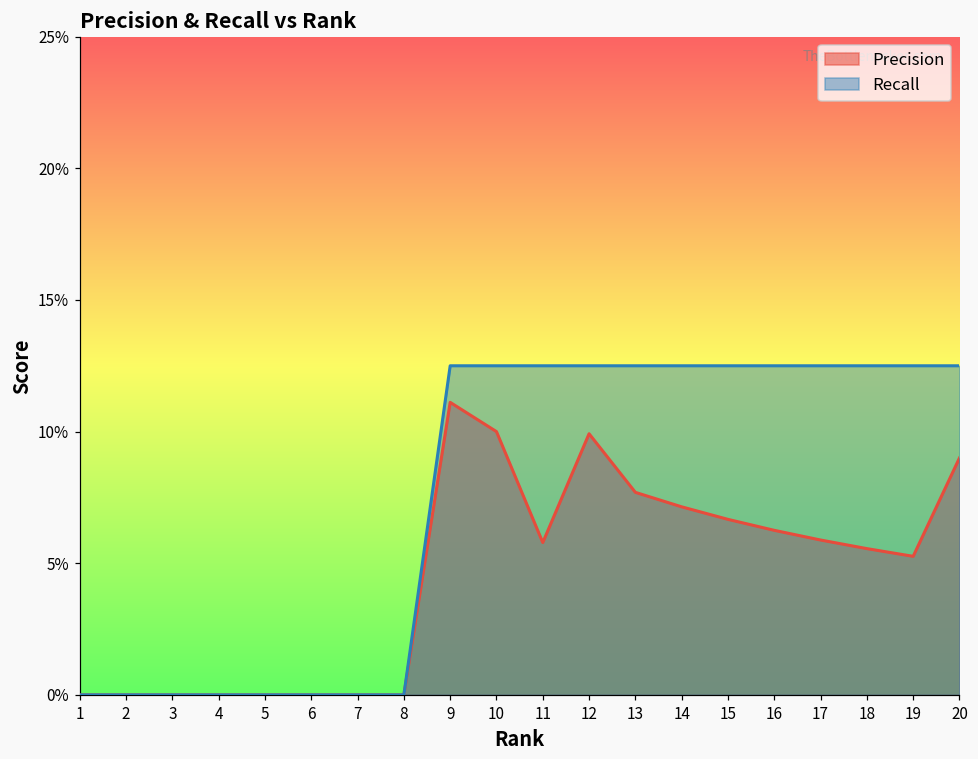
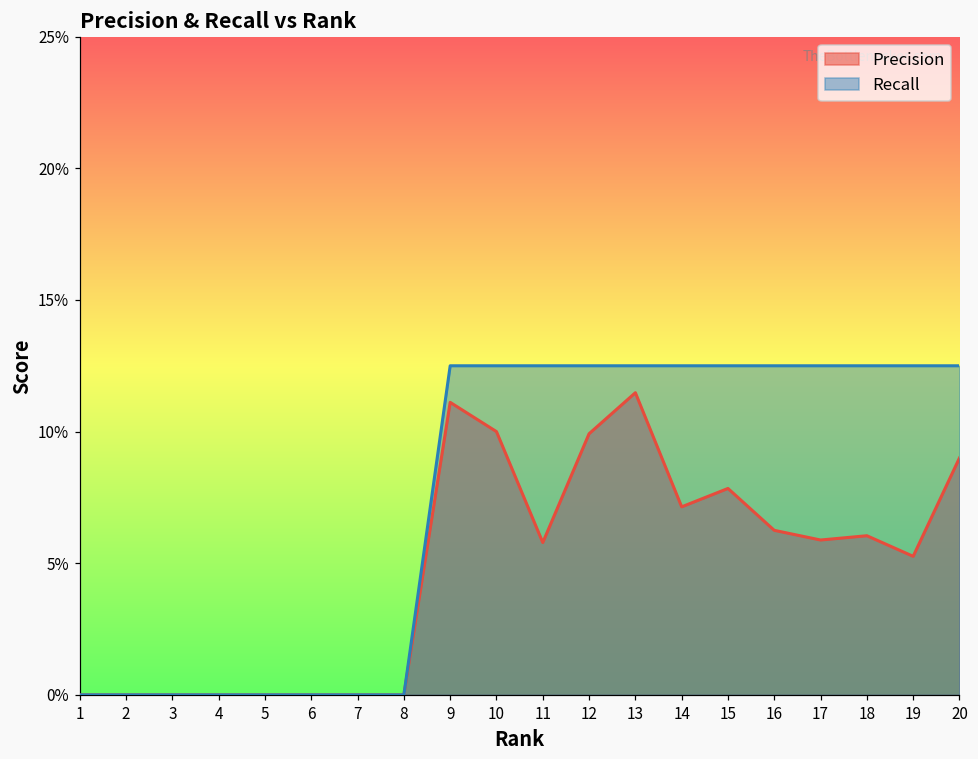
  {
    "Precision": {
      "9": "11.1%",
      "10": "10.0%",
      "11": "5.8%",
      "12": "9.9%",
-     "13": "7.7%",
+     "13": "11.5%",
      "14": "7.1%",
-     "15": "6.7%",
+     "15": "7.8%",
      "16": "6.3%",
      "17": "5.9%",
-     "18": "5.6%",
+     "18": "6.0%",
      "19": "5.3%",
      "20": "9.0%"
    },
    "Recall": {
      "9": "12.5%",
      "10": "12.5%",
      "11": "12.5%",
      "12": "12.5%",
      "13": "12.5%",
      "14": "12.5%",
      "15": "12.5%",
      "16": "12.5%",
      "17": "12.5%",
      "18": "12.5%",
      "19": "12.5%",
      "20": "12.5%"
    }
  }
